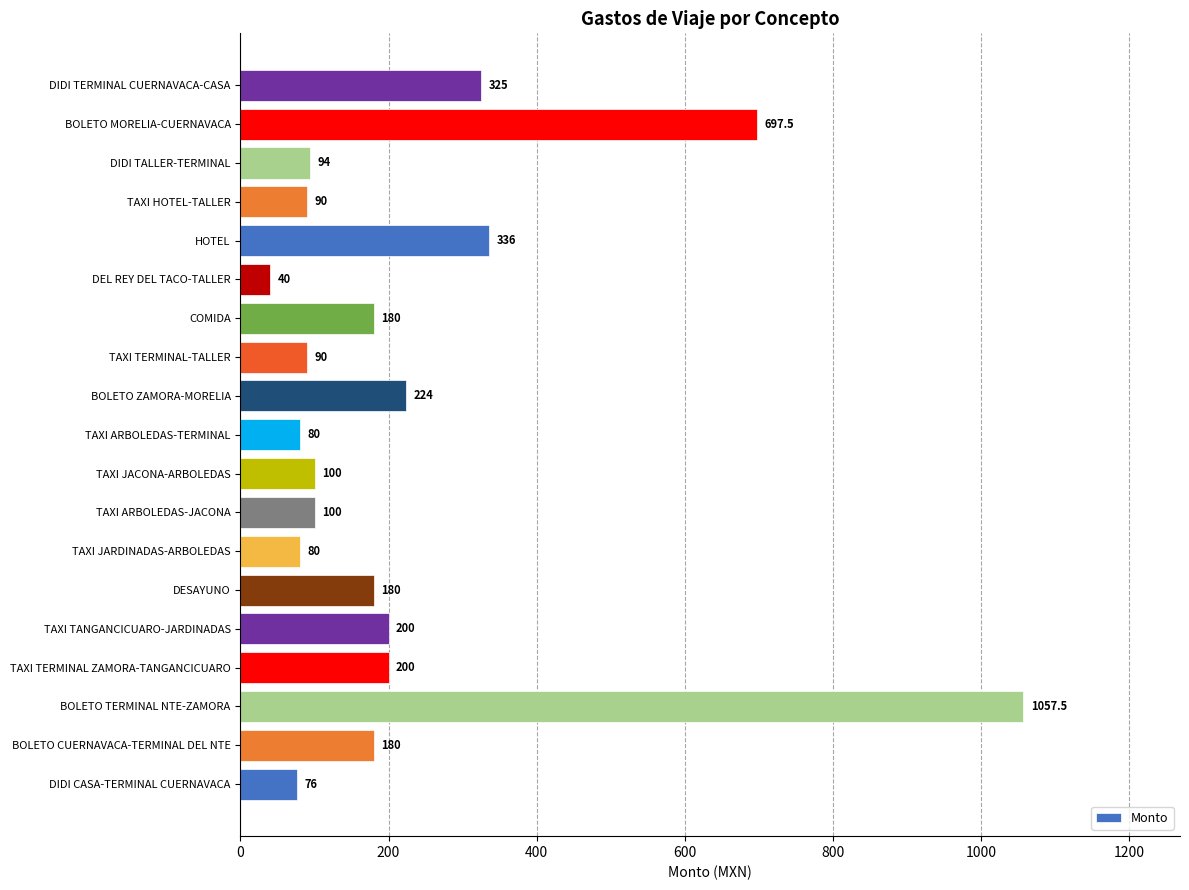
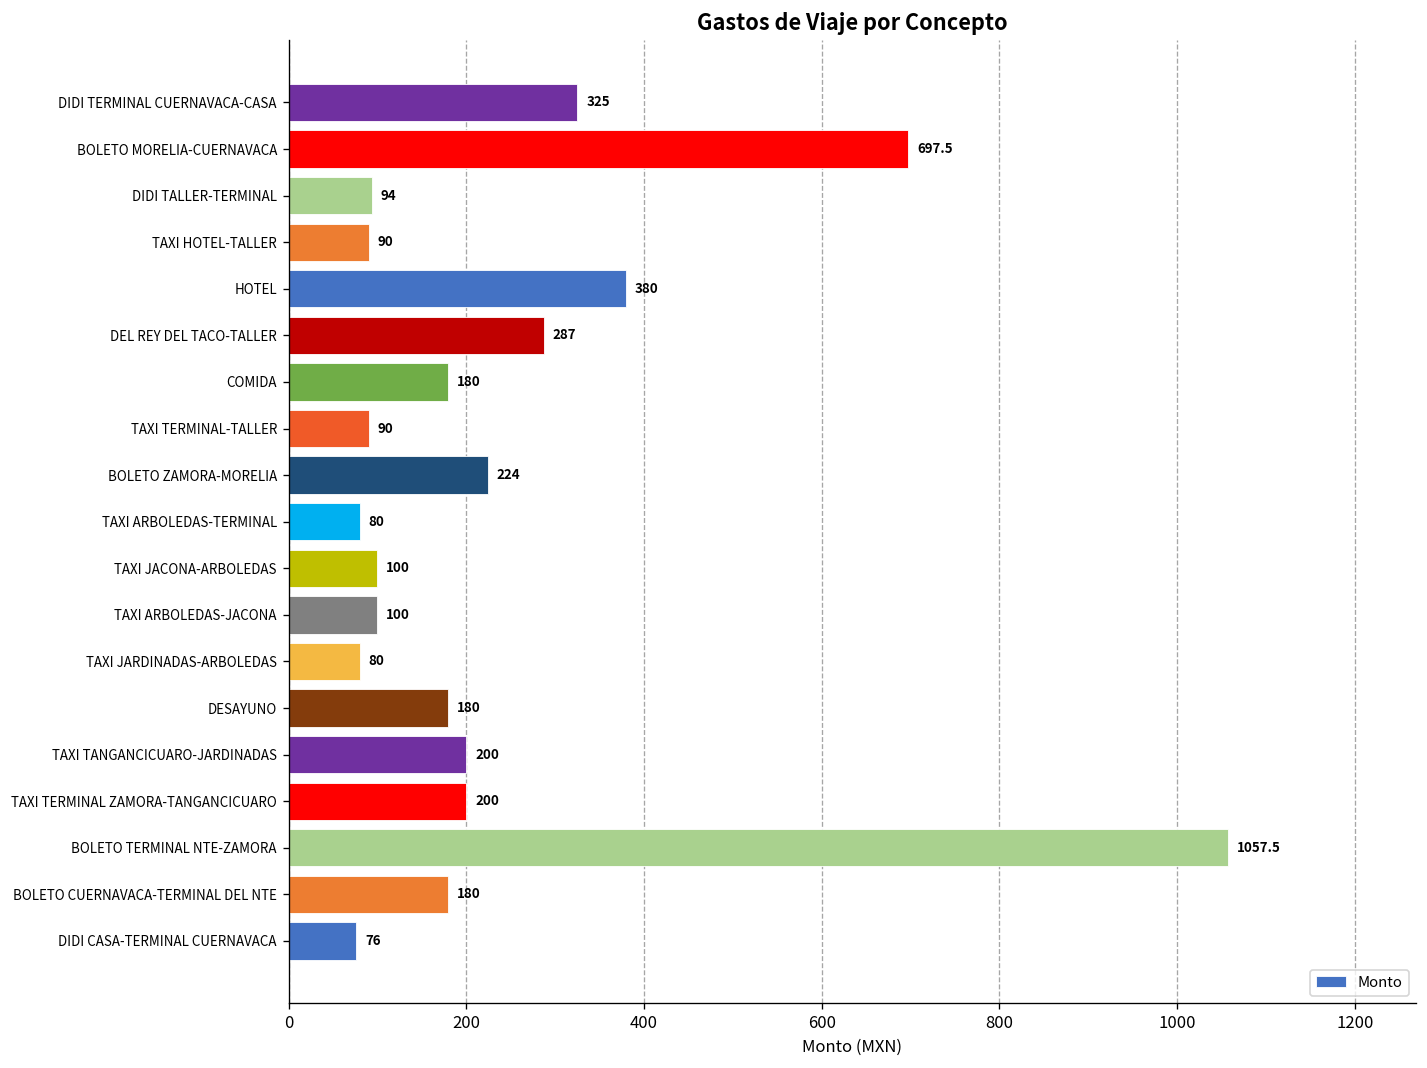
  {
    "DIDI TERMINAL CUERNAVACA-CASA": 325,
    "BOLETO MORELIA-CUERNAVACA": 697.5,
    "DIDI TALLER-TERMINAL": 94,
    "TAXI HOTEL-TALLER": 90,
-   "HOTEL": 336,
-   "DEL REY DEL TACO-TALLER": 40,
+   "HOTEL": 380,
+   "DEL REY DEL TACO-TALLER": 287,
    "COMIDA": 180,
    "TAXI TERMINAL-TALLER": 90,
    "BOLETO ZAMORA-MORELIA": 224,
    "TAXI ARBOLEDAS-TERMINAL": 80,
    "TAXI JACONA-ARBOLEDAS": 100,
    "TAXI ARBOLEDAS-JACONA": 100,
    "TAXI JARDINADAS-ARBOLEDAS": 80,
    "DESAYUNO": 180,
    "TAXI TANGANCICUARO-JARDINADAS": 200,
    "TAXI TERMINAL ZAMORA-TANGANCICUARO": 200,
    "BOLETO TERMINAL NTE-ZAMORA": 1057.5,
    "BOLETO CUERNAVACA-TERMINAL DEL NTE": 180,
    "DIDI CASA-TERMINAL CUERNAVACA": 76
  }
